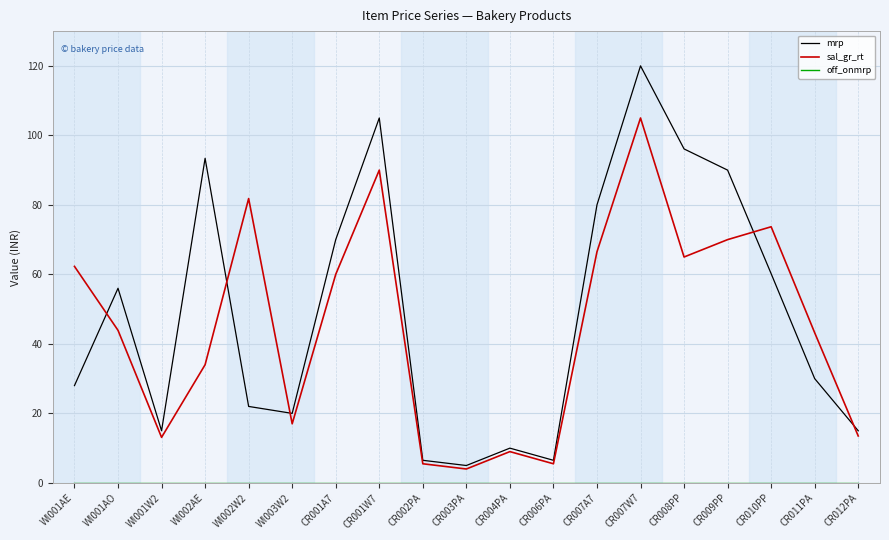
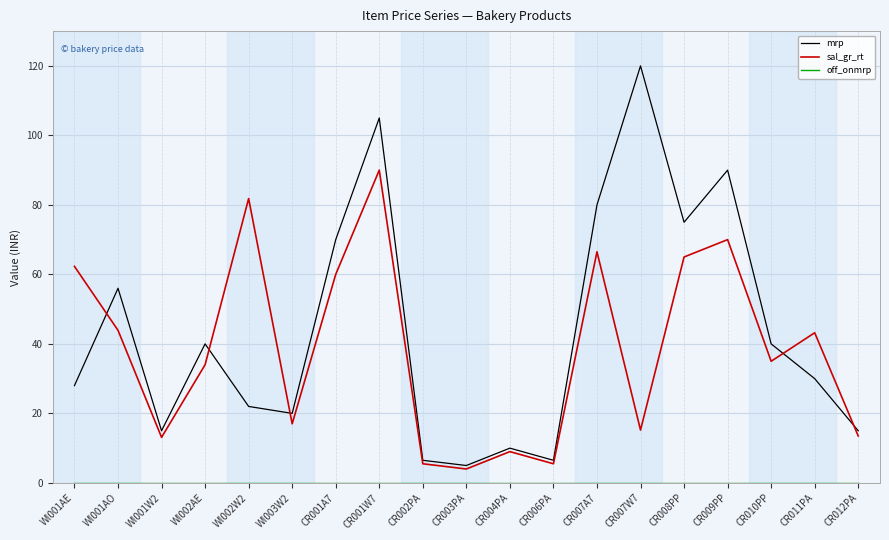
  {
    "mrp": {
      "WI001AE": 28,
      "WI001AO": 56,
      "WI001W2": 15,
-     "WI002AE": 93,
+     "WI002AE": 40,
      "WI002W2": 22,
      "WI003W2": 20,
      "CR001A7": 70,
      "CR001W7": 105,
      "CR002PA": 7,
      "CR003PA": 5,
      "CR004PA": 10,
      "CR006PA": 7,
      "CR007A7": 80,
      "CR007W7": 120,
-     "CR008PP": 96,
+     "CR008PP": 75,
      "CR009PP": 90,
-     "CR010PP": 60,
+     "CR010PP": 40,
      "CR011PA": 30,
      "CR012PA": 15
    },
    "sal_gr_rt": {
      "WI001AE": 62,
      "WI001AO": 44,
      "WI001W2": 13,
      "WI002AE": 34,
      "WI002W2": 82,
      "WI003W2": 17,
      "CR001A7": 60,
      "CR001W7": 90,
      "CR002PA": 6,
      "CR003PA": 4,
      "CR004PA": 9,
      "CR006PA": 6,
      "CR007A7": 67,
-     "CR007W7": 105,
+     "CR007W7": 15,
      "CR008PP": 65,
      "CR009PP": 70,
-     "CR010PP": 74,
+     "CR010PP": 35,
      "CR011PA": 43,
      "CR012PA": 14
    },
    "off_onmrp": {
      "WI001AE": 0,
      "WI001AO": 0,
      "WI001W2": 0,
      "WI002AE": 0,
      "WI002W2": 0,
      "WI003W2": 0,
      "CR001A7": 0,
      "CR001W7": 0,
      "CR002PA": 0,
      "CR003PA": 0,
      "CR004PA": 0,
      "CR006PA": 0,
      "CR007A7": 0,
      "CR007W7": 0,
      "CR008PP": 0,
      "CR009PP": 0,
      "CR010PP": 0,
      "CR011PA": 0,
      "CR012PA": 0
    }
  }
